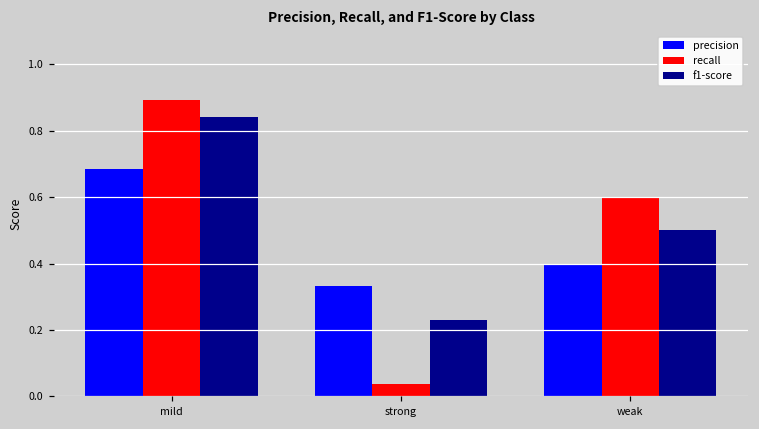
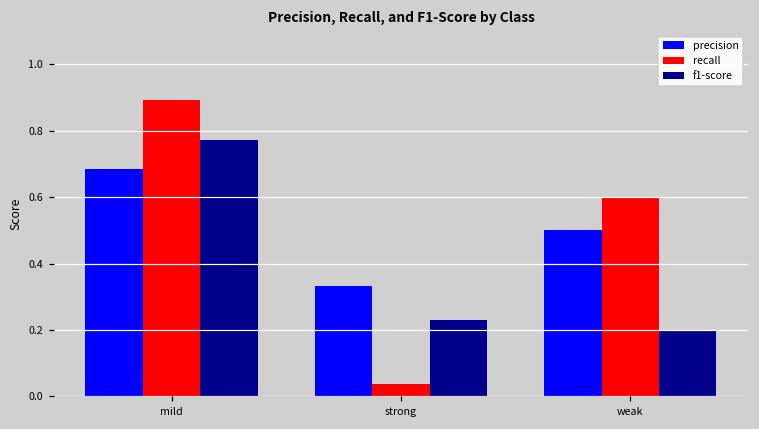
  {
    "precision": {
      "mild": 0.68,
      "strong": 0.33,
-     "weak": 0.4
+     "weak": 0.5
    },
    "recall": {
      "mild": 0.89,
      "strong": 0.04,
      "weak": 0.60
    },
    "f1-score": {
-     "mild": 0.84,
+     "mild": 0.77,
      "strong": 0.23,
-     "weak": 0.5
+     "weak": 0.2
    }
  }
